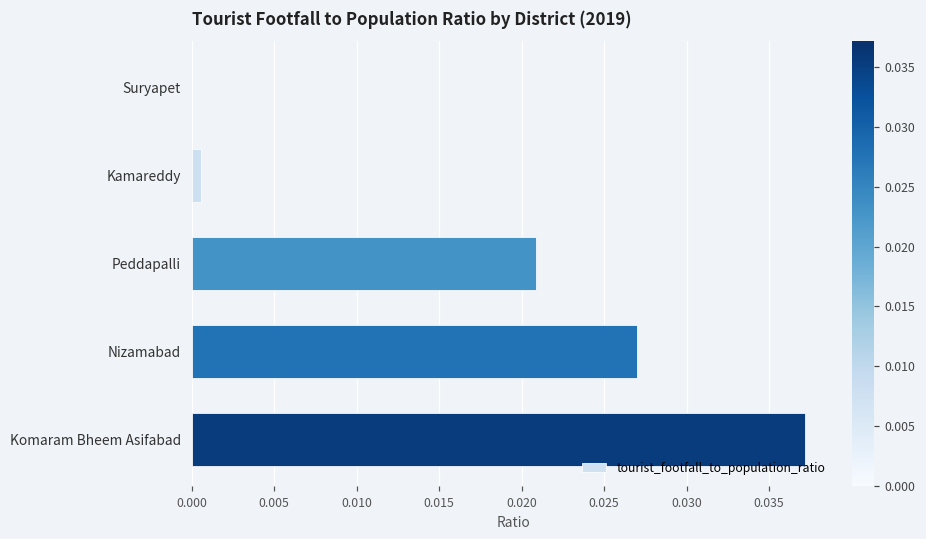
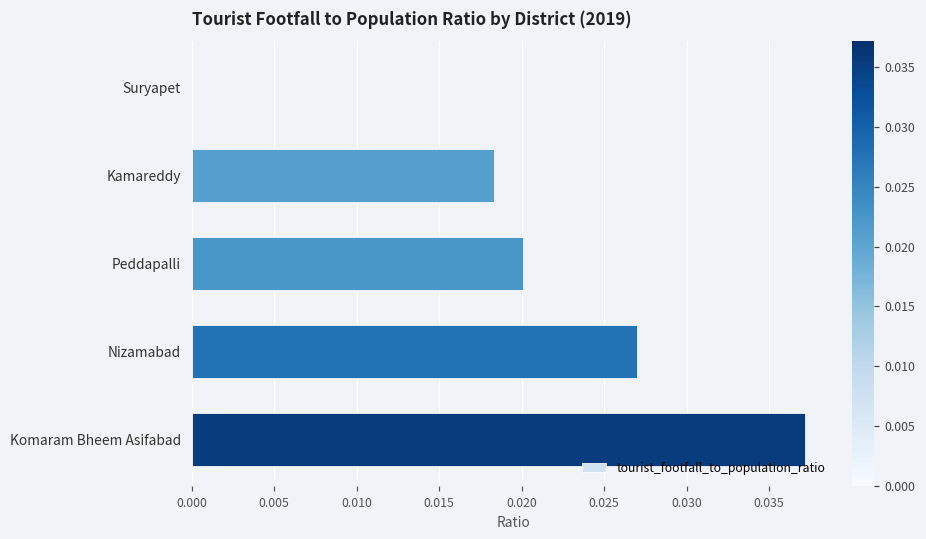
  {
    "Suryapet": 0.0000,
-   "Kamareddy": 0.0005,
-   "Peddapalli": 0.0208,
+   "Kamareddy": 0.0184,
+   "Peddapalli": 0.0201,
    "Nizamabad": 0.0270,
    "Komaram Bheem Asifabad": 0.0372
  }
